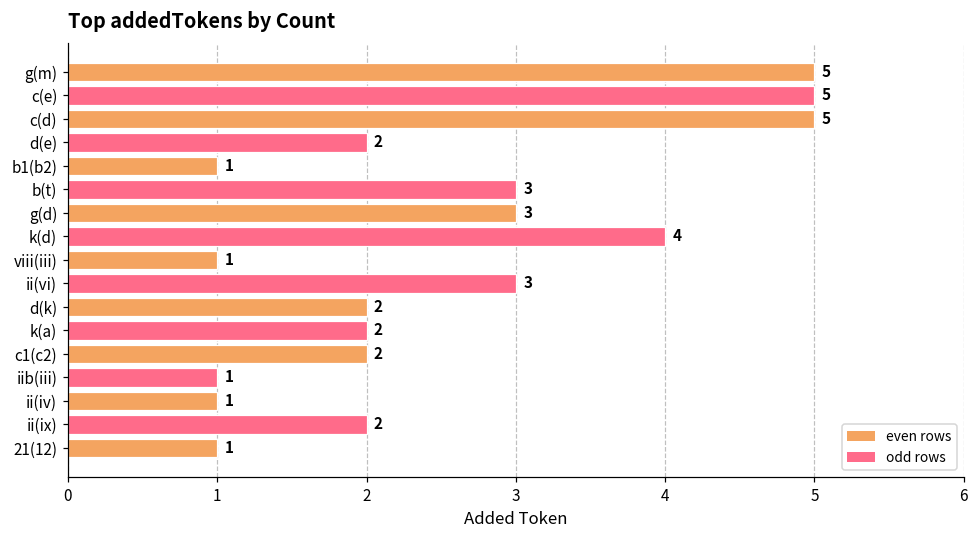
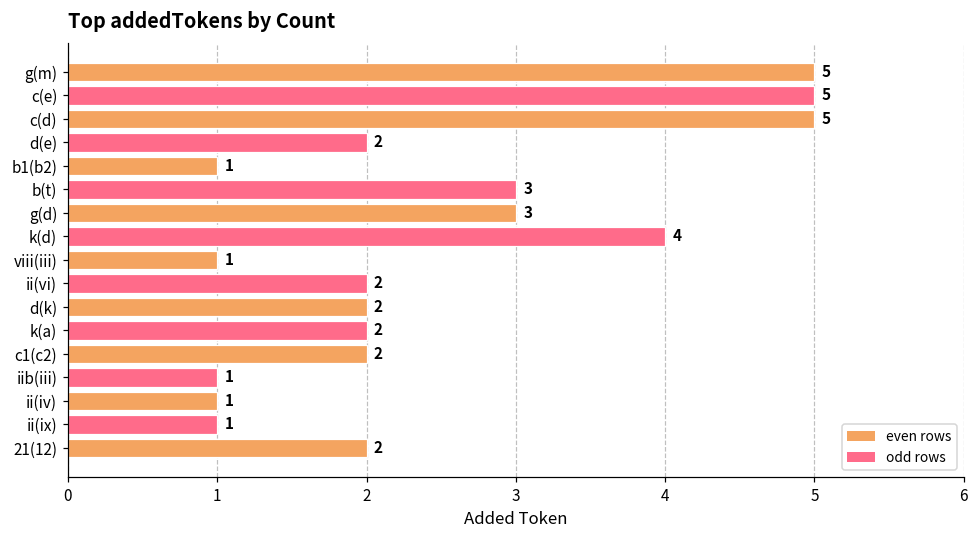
  {
    "g(m)": 5,
    "c(e)": 5,
    "c(d)": 5,
    "d(e)": 2,
    "b1(b2)": 1,
    "b(t)": 3,
    "g(d)": 3,
    "k(d)": 4,
    "viii(iii)": 1,
-   "ii(vi)": 3,
+   "ii(vi)": 2,
    "d(k)": 2,
    "k(a)": 2,
    "c1(c2)": 2,
    "iib(iii)": 1,
    "ii(iv)": 1,
-   "ii(ix)": 2,
-   "21(12)": 1
+   "ii(ix)": 1,
+   "21(12)": 2
  }
